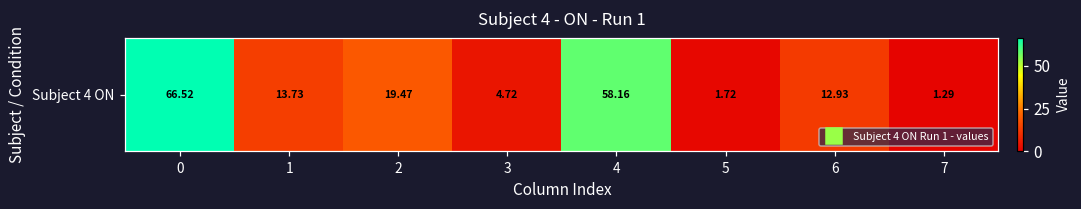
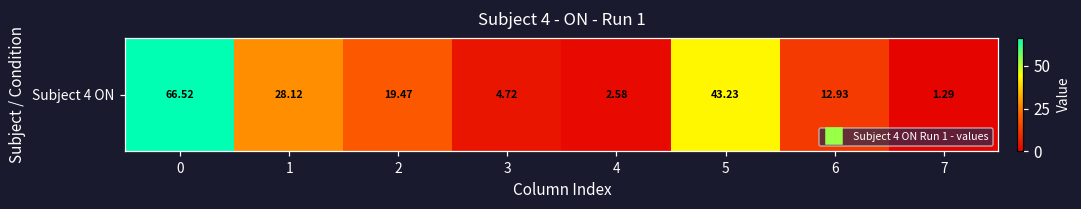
  {
    "Subject 4 ON": {
      "0": 66.52,
-     "1": 13.73,
+     "1": 28.12,
      "2": 19.47,
      "3": 4.72,
-     "4": 58.16,
-     "5": 1.72,
+     "4": 2.58,
+     "5": 43.23,
      "6": 12.93,
      "7": 1.29
    }
  }
